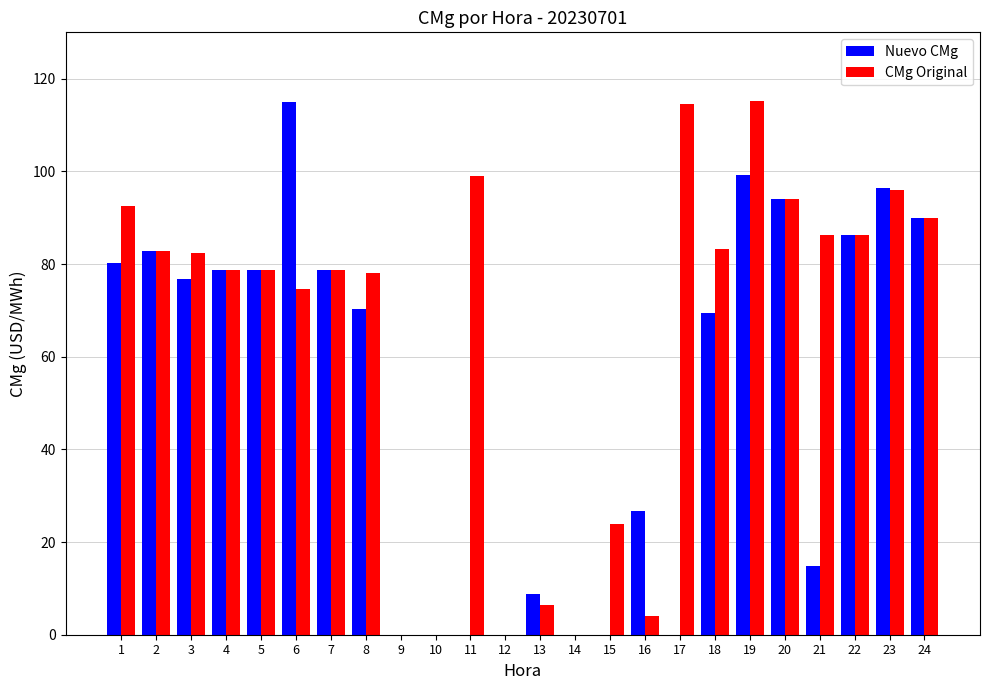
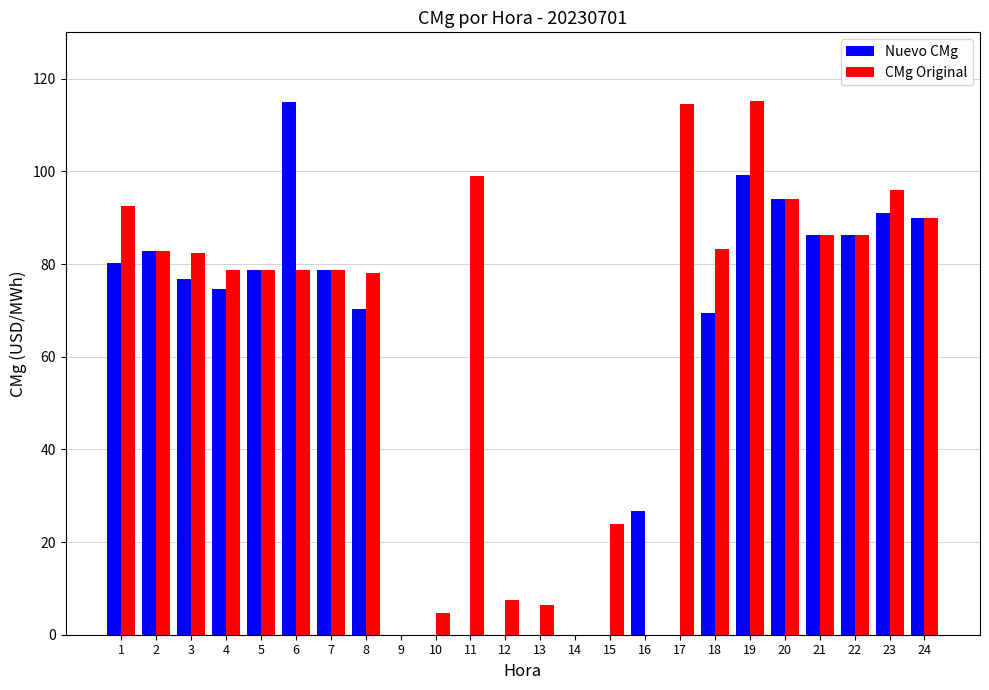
  {
    "Nuevo CMg": {
      "1": 80,
      "2": 83,
      "3": 77,
-     "4": 79,
+     "4": 75,
      "5": 79,
      "6": 115,
      "7": 79,
      "8": 70,
      "9": 0,
      "10": 0,
      "11": 0,
      "12": 0,
-     "13": 9,
+     "13": 0,
      "14": 0,
      "15": 0,
      "16": 27,
      "17": 0,
      "18": 69,
      "19": 99,
      "20": 94,
-     "21": 15,
+     "21": 86,
      "22": 86,
-     "23": 96,
+     "23": 91,
      "24": 90
    },
    "CMg Original": {
      "1": 93,
      "2": 83,
      "3": 82,
      "4": 79,
      "5": 79,
-     "6": 75,
+     "6": 79,
      "7": 79,
      "8": 78,
      "9": 0,
-     "10": 0,
+     "10": 5,
      "11": 99,
-     "12": 0,
+     "12": 8,
      "13": 7,
      "14": 0,
      "15": 24,
-     "16": 4,
+     "16": 0,
      "17": 115,
      "18": 83,
      "19": 115,
      "20": 94,
      "21": 86,
      "22": 86,
      "23": 96,
      "24": 90
    }
  }
